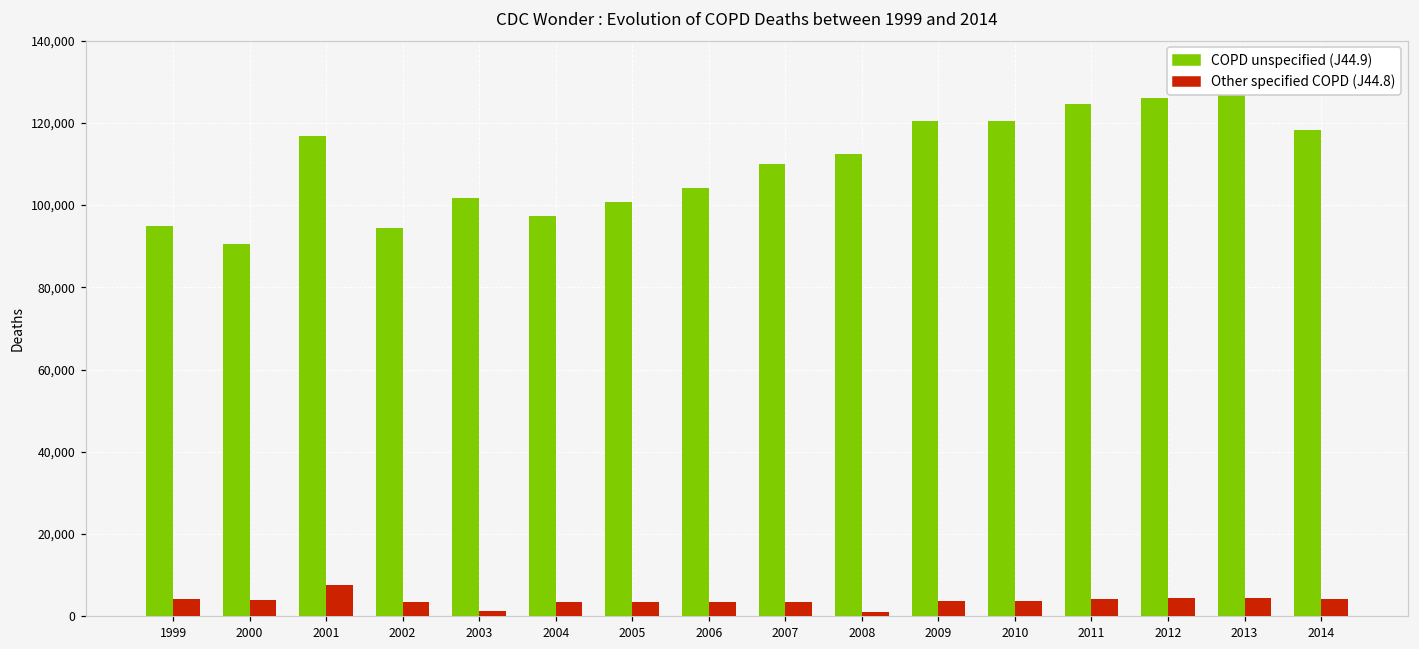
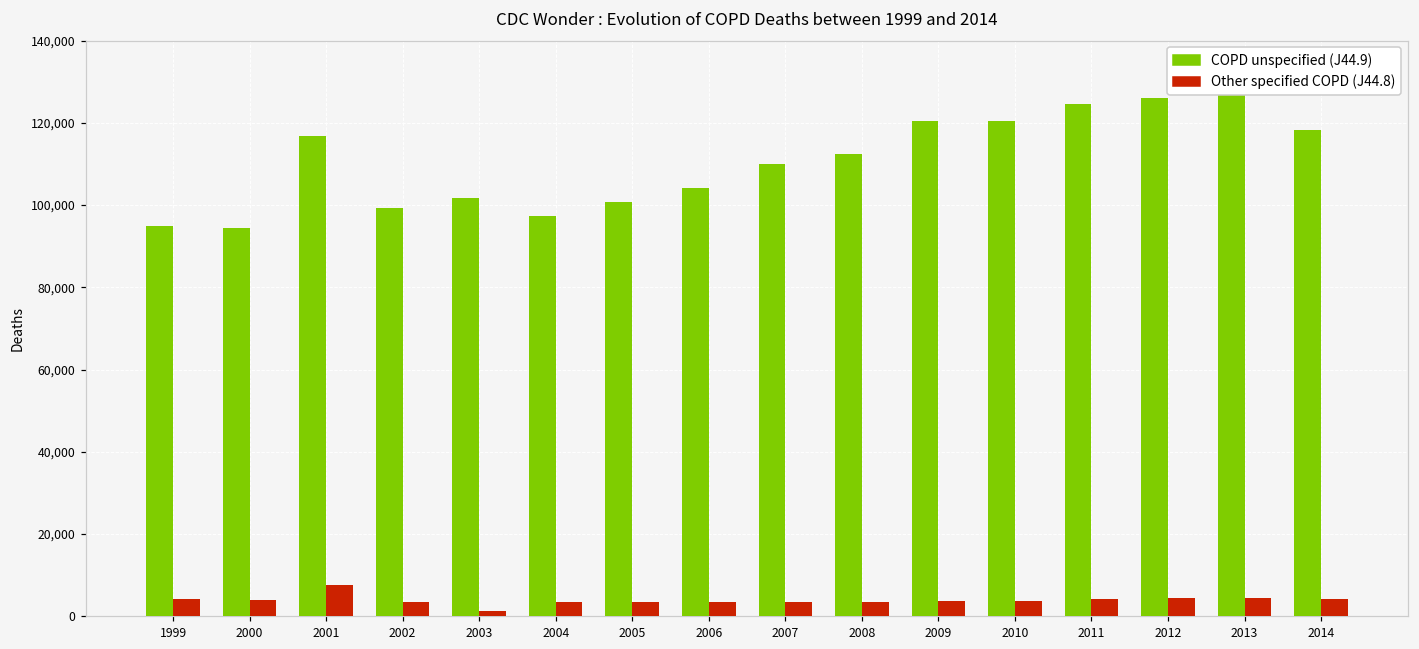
  {
    "COPD unspecified (J44.9)": {
      "1999": "95,000",
-     "2000": "91,000",
+     "2000": "94,000",
      "2001": "117,000",
-     "2002": "95,000",
+     "2002": "99,000",
      "2003": "102,000",
      "2004": "97,000",
      "2005": "101,000",
      "2006": "104,000",
      "2007": "110,000",
      "2008": "113,000",
      "2009": "120,000",
      "2010": "120,000",
      "2011": "124,000",
      "2012": "126,000",
      "2014": "118,000"
    },
    "Other specified COPD (J44.8)": {
      "1999": "4,000",
      "2000": "4,000",
      "2001": "8,000",
      "2002": "4,000",
      "2003": "1,000",
      "2004": "4,000",
      "2005": "3,000",
      "2006": "3,000",
      "2007": "3,000",
-     "2008": "1,000",
+     "2008": "4,000",
      "2009": "4,000",
      "2010": "4,000",
      "2011": "4,000",
      "2012": "4,000",
      "2013": "5,000",
      "2014": "4,000"
    }
  }
